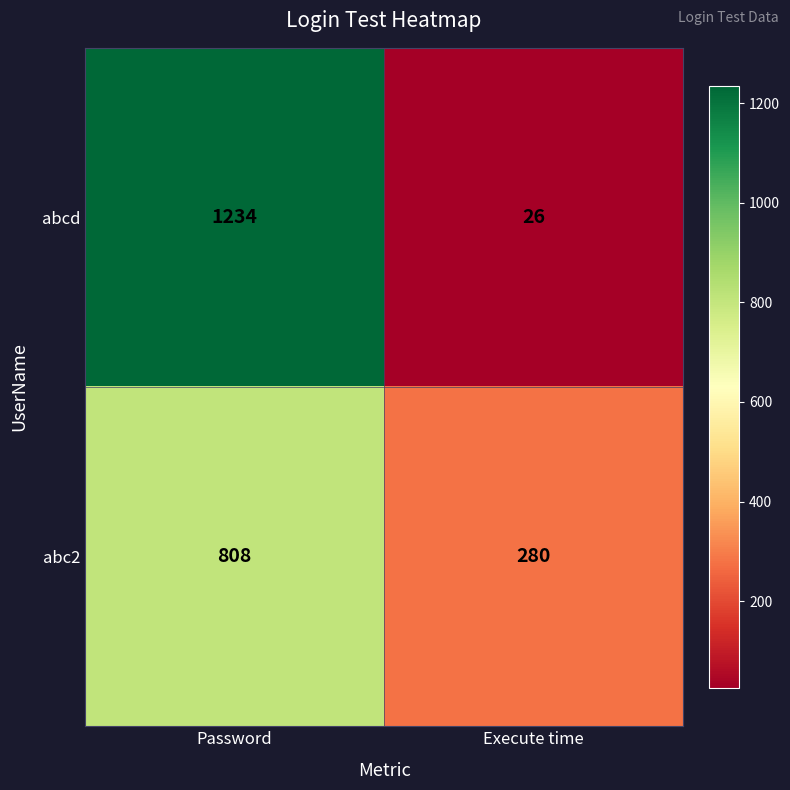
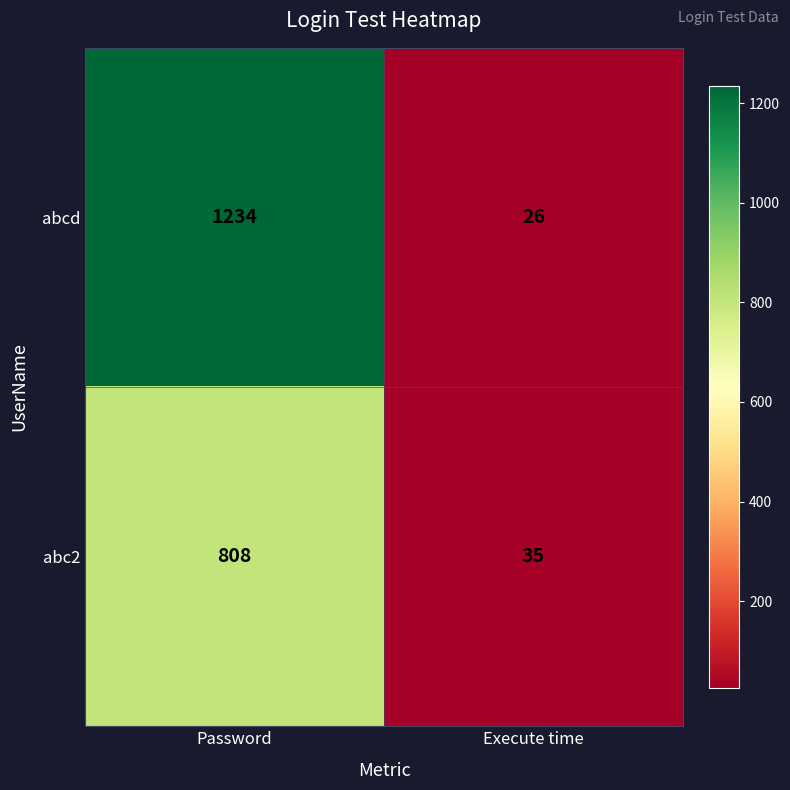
  {
    "abcd": {
      "Password": 1234,
      "Execute time": 26
    },
    "abc2": {
      "Password": 808,
-     "Execute time": 280
+     "Execute time": 35
    }
  }
